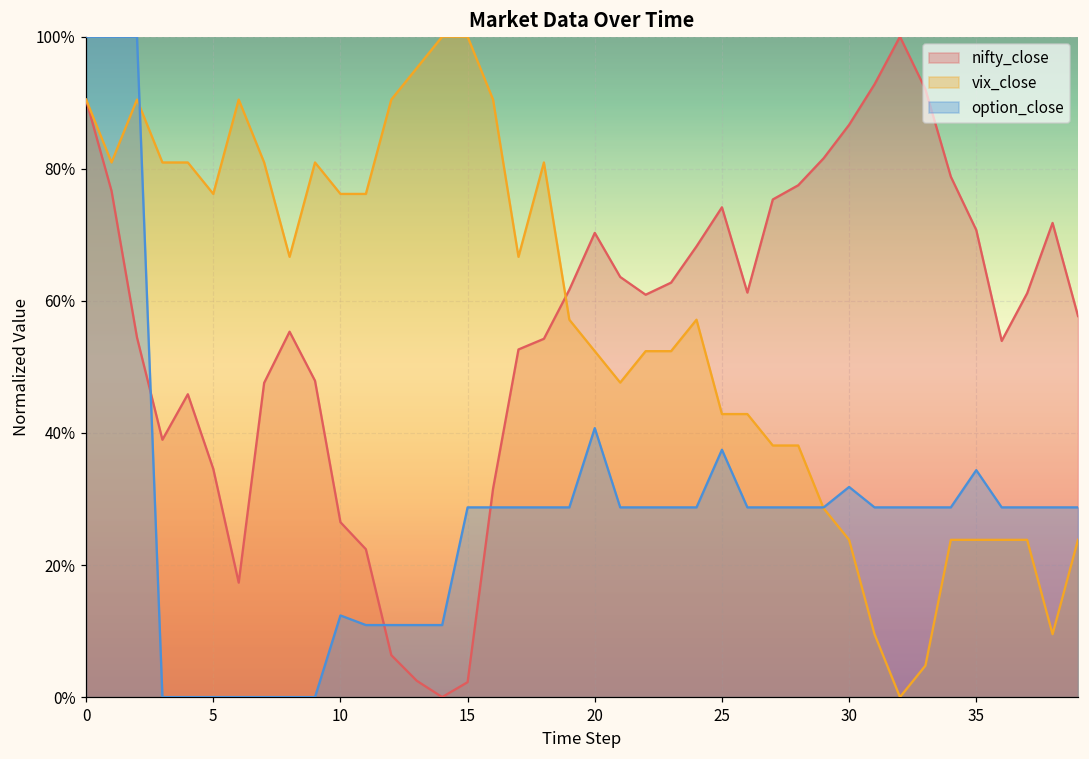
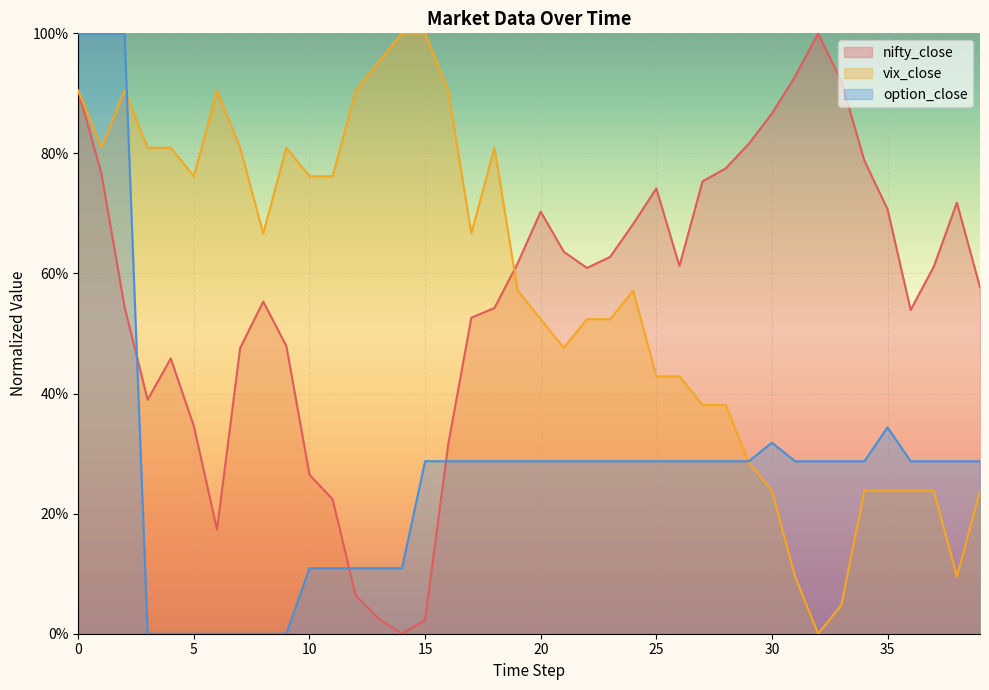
  {
    "option_close": {
      "0": "100%",
      "5": "0%",
-     "10": "12%",
+     "10": "11%",
      "15": "29%",
-     "20": "41%",
-     "25": "37%",
+     "20": "29%",
+     "25": "29%",
      "30": "32%",
      "35": "34%"
    }
  }
